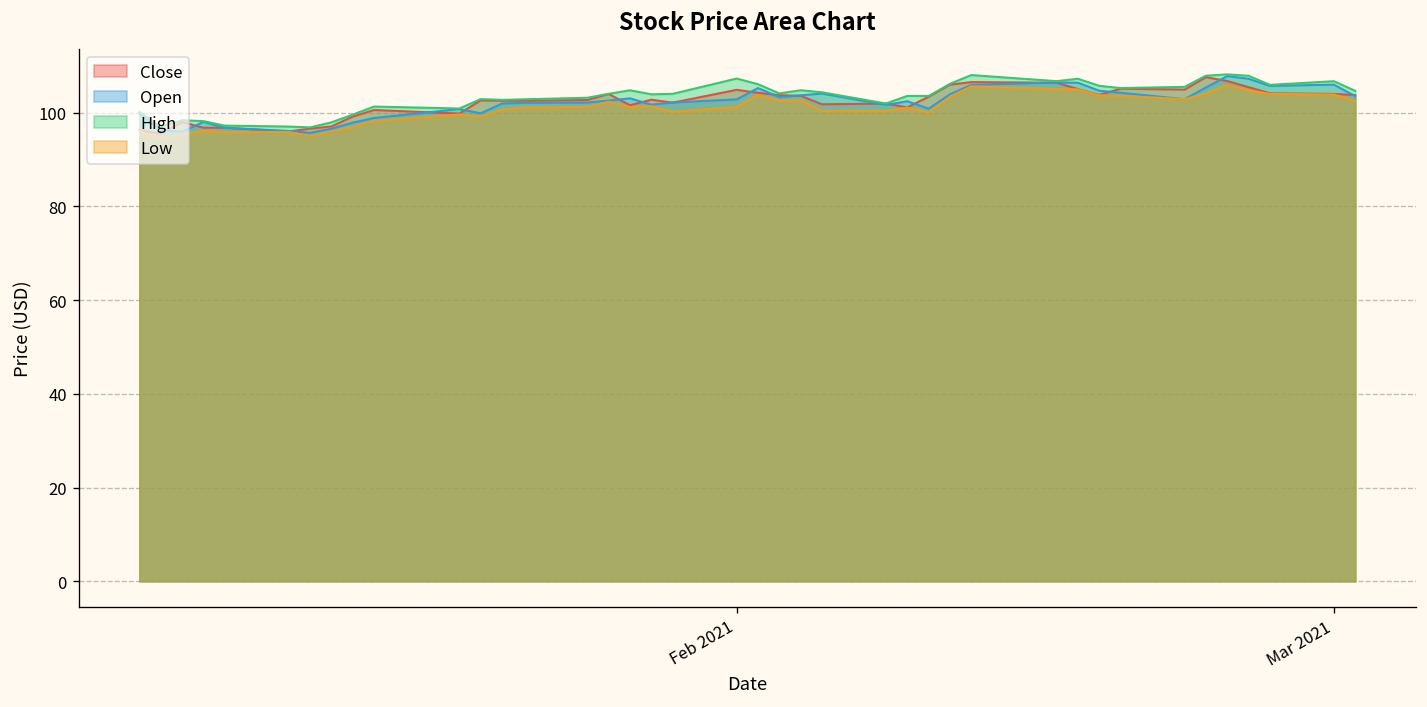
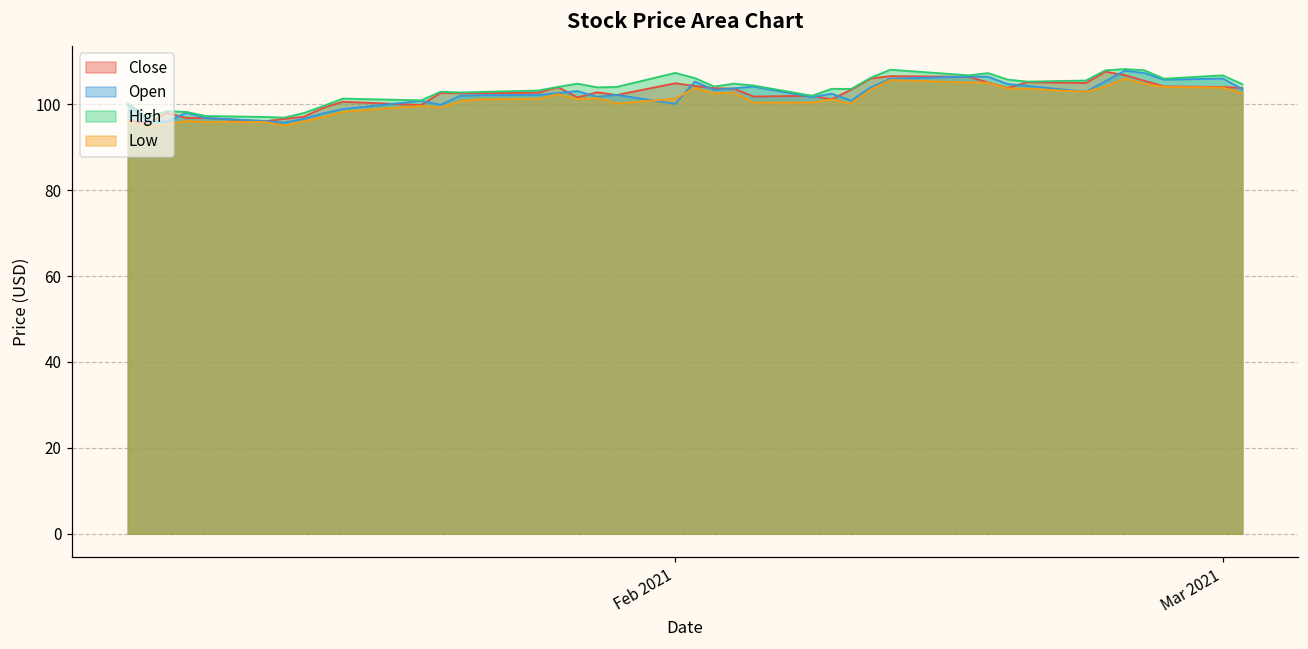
  {
    "Open": {
-     "Feb 2021": 103,
+     "Feb 2021": 100,
      "Mar 2021": 106
    },
    "High": {
      "Feb 2021": 107,
      "Mar 2021": 107
    }
  }
